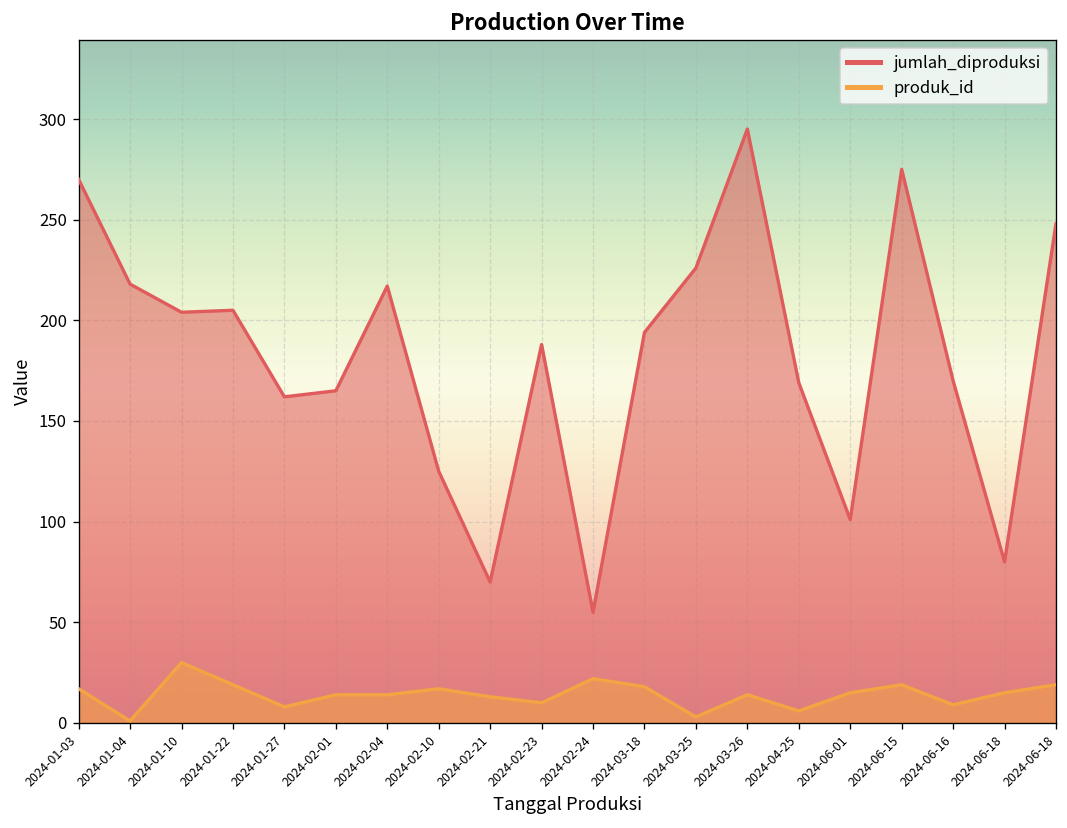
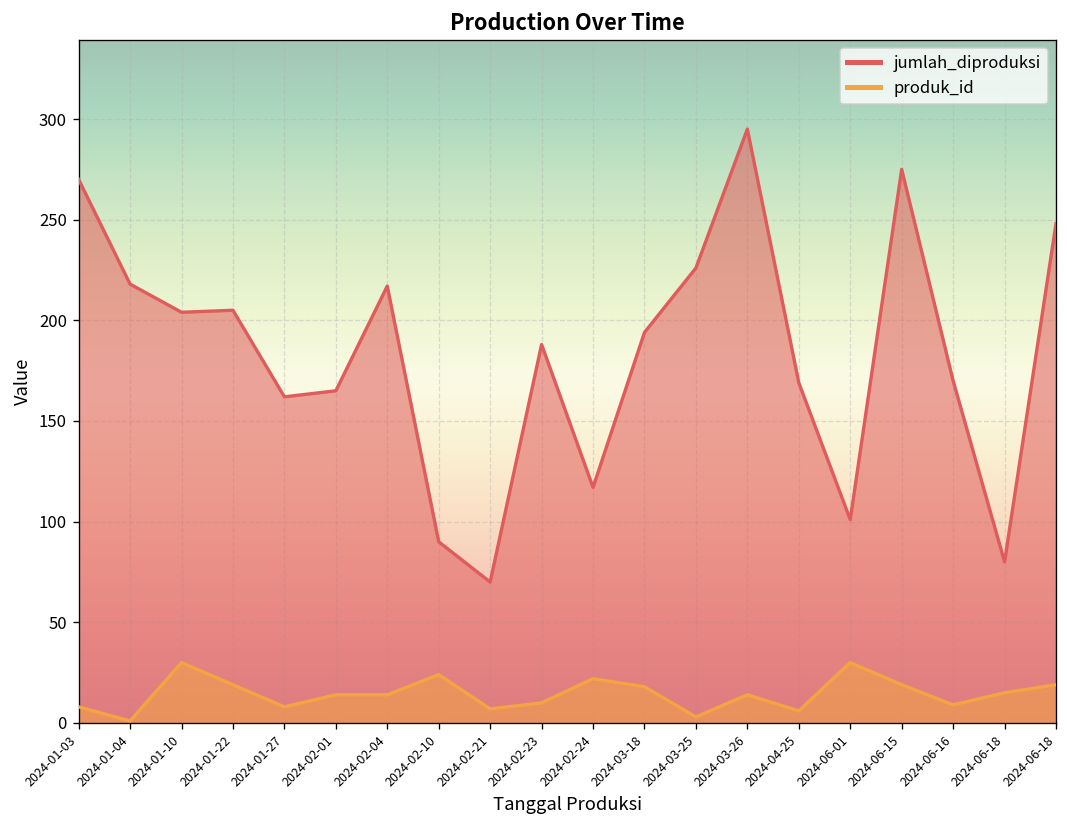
  {
    "jumlah_diproduksi": {
      "2024-01-03": 270,
      "2024-01-04": 218,
      "2024-01-10": 204,
      "2024-01-22": 205,
      "2024-01-27": 162,
      "2024-02-01": 165,
      "2024-02-04": 217,
-     "2024-02-10": 125,
+     "2024-02-10": 90,
      "2024-02-21": 70,
      "2024-02-23": 188,
-     "2024-02-24": 55,
+     "2024-02-24": 117,
      "2024-03-18": 194,
      "2024-03-25": 226,
      "2024-03-26": 295,
      "2024-04-25": 169,
      "2024-06-01": 101,
      "2024-06-15": 275,
      "2024-06-16": 170
    },
    "produk_id": {
-     "2024-01-03": 17,
+     "2024-01-03": 8,
      "2024-01-04": 1,
      "2024-01-10": 30,
      "2024-01-22": 19,
      "2024-01-27": 8,
      "2024-02-01": 14,
      "2024-02-04": 14,
-     "2024-02-10": 17,
-     "2024-02-21": 13,
+     "2024-02-10": 24,
+     "2024-02-21": 7,
      "2024-02-23": 10,
      "2024-02-24": 22,
      "2024-03-18": 18,
      "2024-03-25": 3,
      "2024-03-26": 14,
      "2024-04-25": 6,
-     "2024-06-01": 15,
+     "2024-06-01": 30,
      "2024-06-15": 19,
      "2024-06-16": 9
    }
  }
